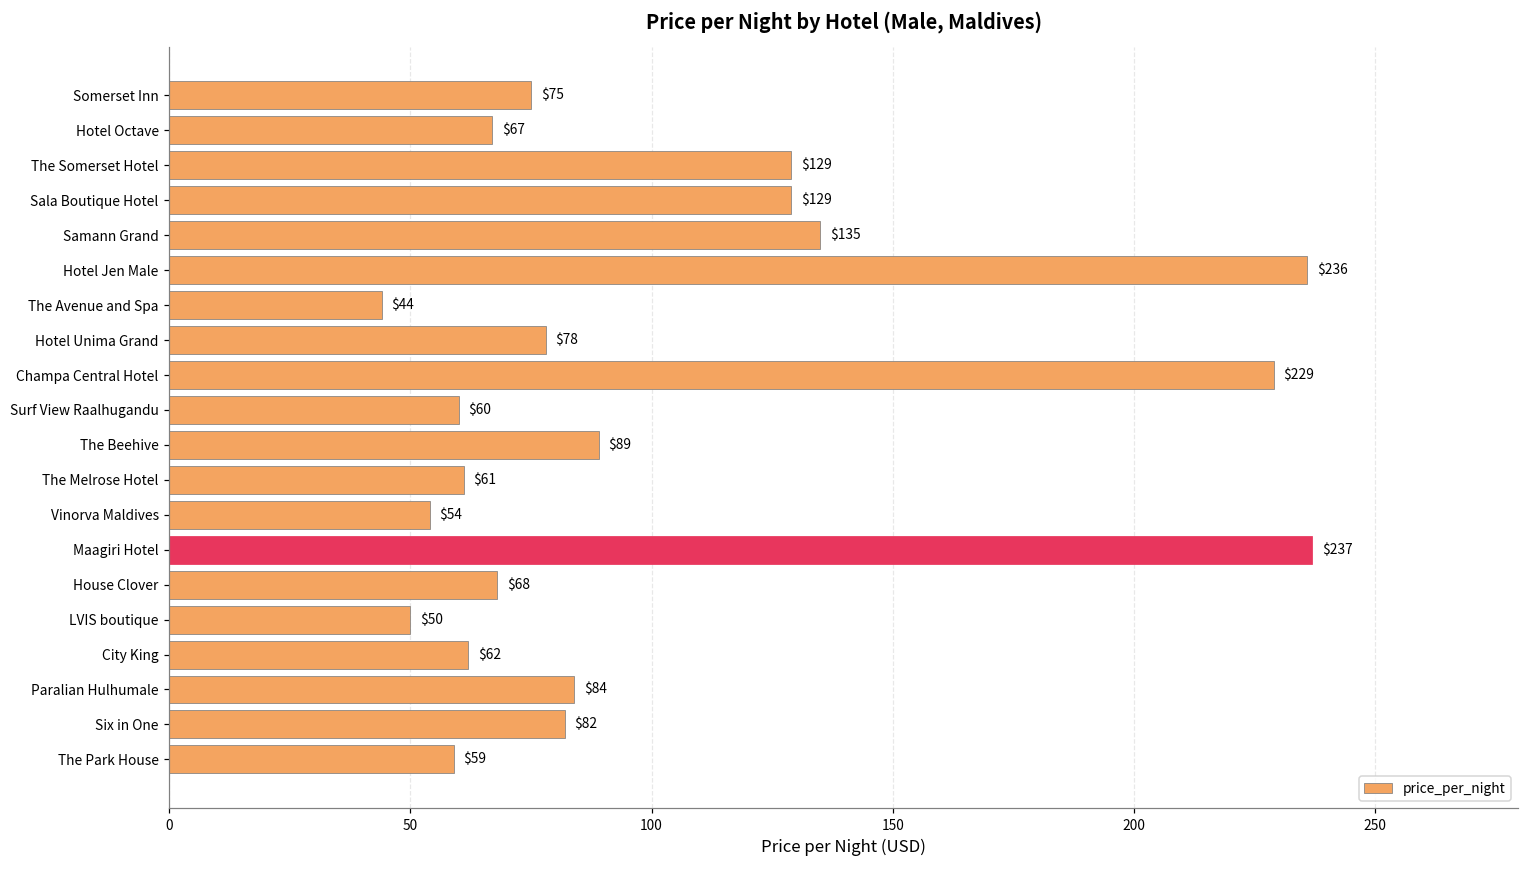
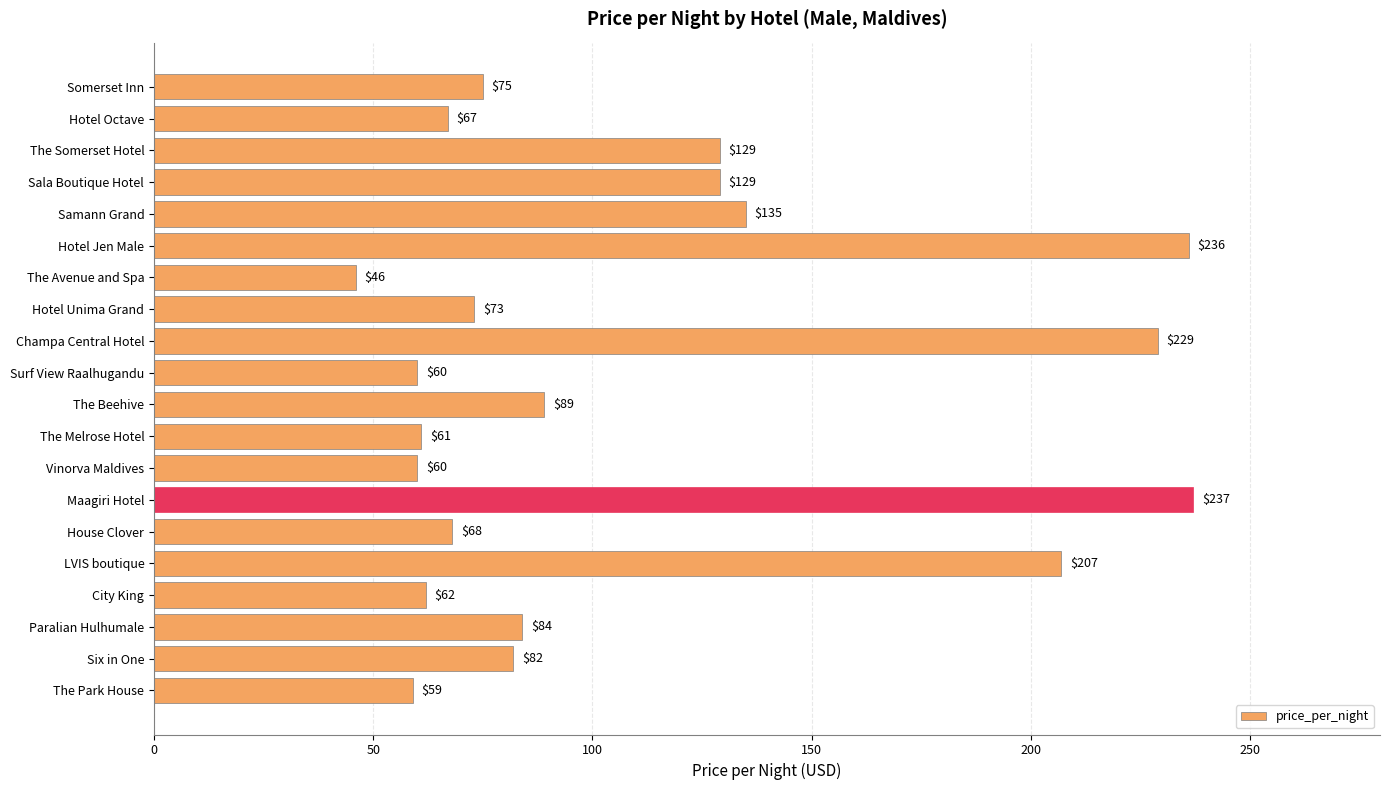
  {
    "Somerset Inn": "$75",
    "Hotel Octave": "$67",
    "The Somerset Hotel": "$129",
    "Sala Boutique Hotel": "$129",
    "Samann Grand": "$135",
    "Hotel Jen Male": "$236",
-   "The Avenue and Spa": "$44",
-   "Hotel Unima Grand": "$78",
+   "The Avenue and Spa": "$46",
+   "Hotel Unima Grand": "$73",
    "Champa Central Hotel": "$229",
    "Surf View Raalhugandu": "$60",
    "The Beehive": "$89",
    "The Melrose Hotel": "$61",
-   "Vinorva Maldives": "$54",
+   "Vinorva Maldives": "$60",
    "Maagiri Hotel": "$237",
    "House Clover": "$68",
-   "LVIS boutique": "$50",
+   "LVIS boutique": "$207",
    "City King": "$62",
    "Paralian Hulhumale": "$84",
    "Six in One": "$82",
    "The Park House": "$59"
  }
